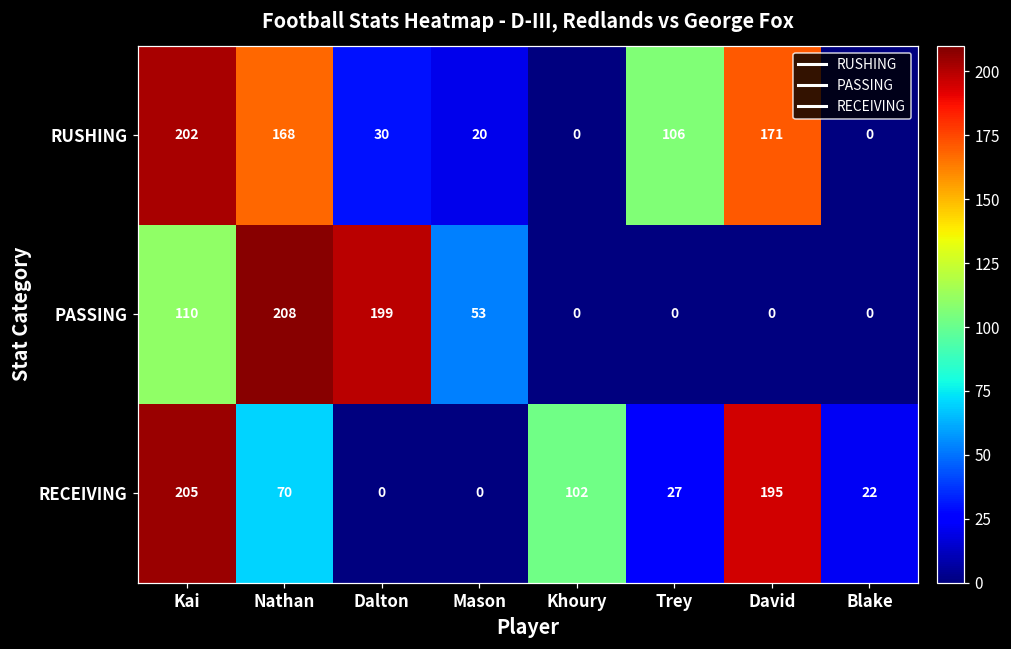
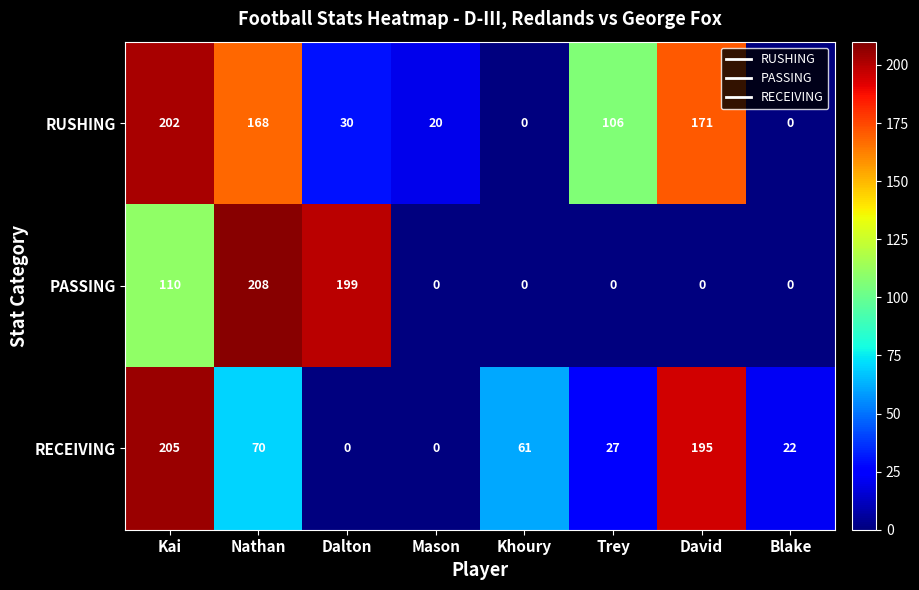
  {
    "RUSHING": {
      "Kai": 202,
      "Nathan": 168,
      "Dalton": 30,
      "Mason": 20,
      "Khoury": 0,
      "Trey": 106,
      "David": 171,
      "Blake": 0
    },
    "PASSING": {
      "Kai": 110,
      "Nathan": 208,
      "Dalton": 199,
-     "Mason": 53,
+     "Mason": 0,
      "Khoury": 0,
      "Trey": 0,
      "David": 0,
      "Blake": 0
    },
    "RECEIVING": {
      "Kai": 205,
      "Nathan": 70,
      "Dalton": 0,
      "Mason": 0,
-     "Khoury": 102,
+     "Khoury": 61,
      "Trey": 27,
      "David": 195,
      "Blake": 22
    }
  }
